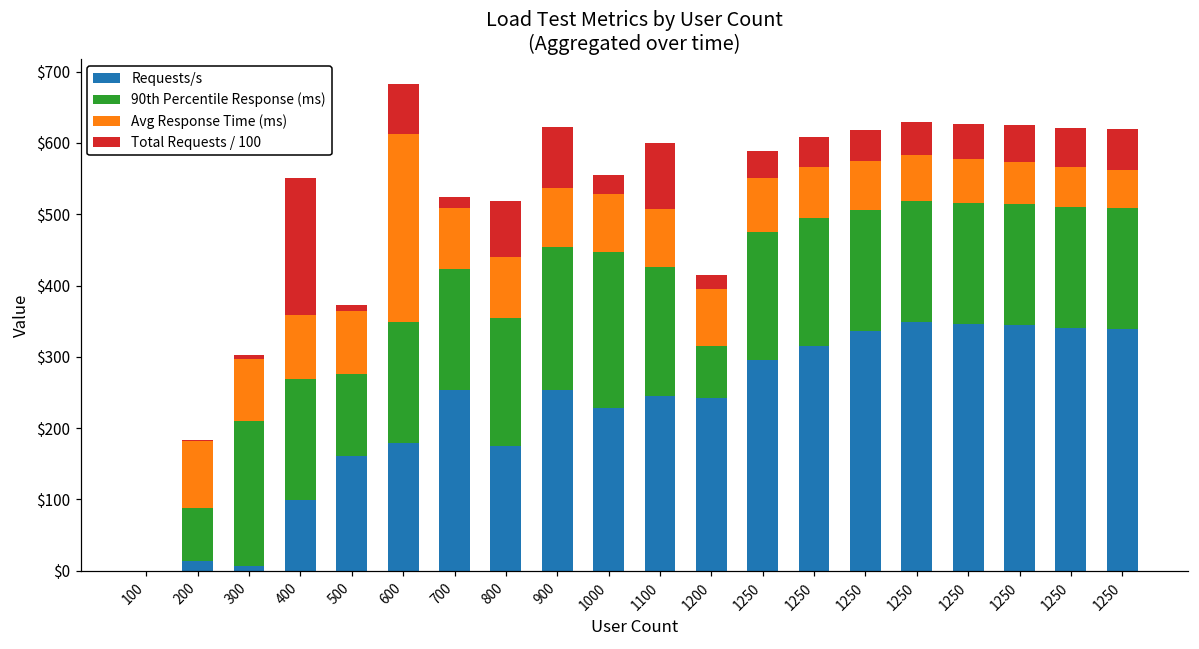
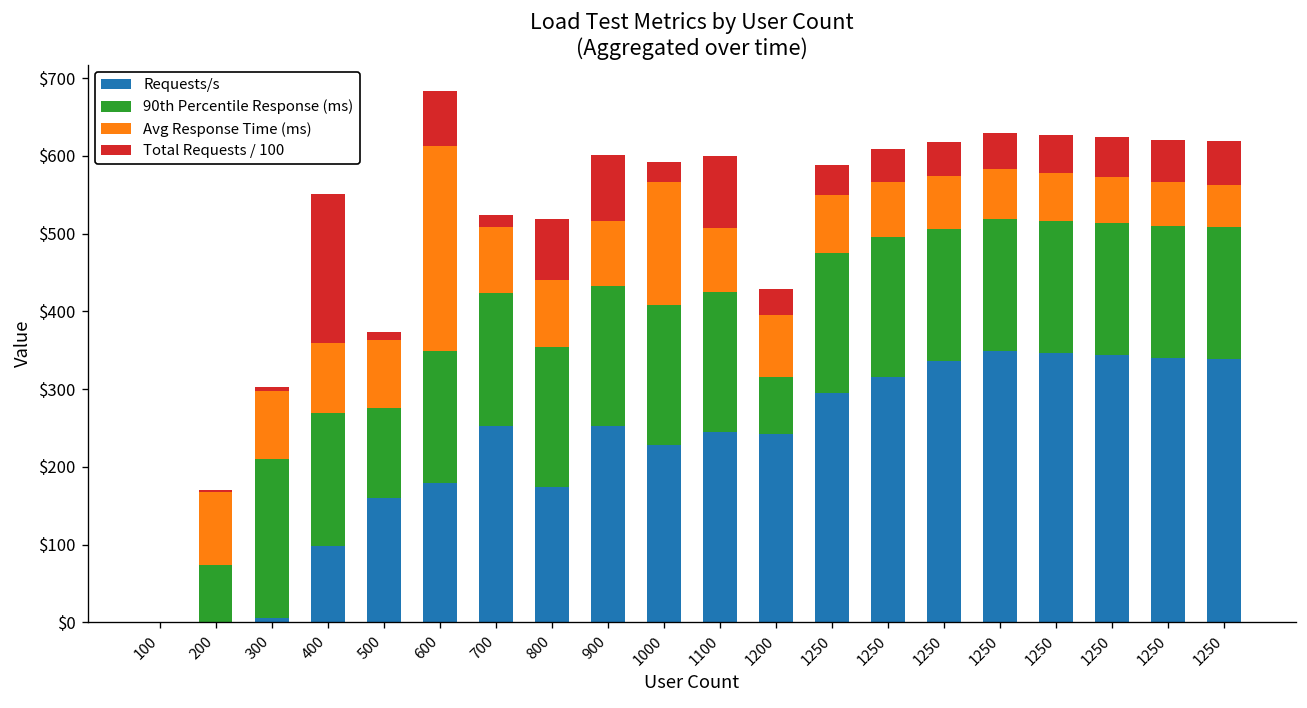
  {
    "Requests/s": {
      "100": "$0",
-     "200": "$10",
+     "200": "$0",
      "300": "$10",
      "400": "$100",
      "500": "$160",
      "600": "$180",
      "700": "$250",
      "800": "$170",
      "900": "$250",
      "1000": "$230",
      "1100": "$250",
      "1200": "$240"
    },
    "90th Percentile Response (ms)": {
      "100": "$0",
      "200": "$70",
      "300": "$200",
      "400": "$170",
      "500": "$120",
      "600": "$170",
      "700": "$170",
      "800": "$180",
-     "900": "$200",
-     "1000": "$220",
+     "900": "$180",
+     "1000": "$180",
      "1100": "$180",
      "1200": "$70"
    },
    "Avg Response Time (ms)": {
      "100": "$0",
      "200": "$90",
      "300": "$90",
      "400": "$90",
      "500": "$90",
      "600": "$260",
      "700": "$90",
      "800": "$90",
      "900": "$80",
-     "1000": "$80",
+     "1000": "$160",
      "1100": "$80",
      "1200": "$80"
    },
    "Total Requests / 100": {
      "100": "$0",
      "300": "$0",
      "400": "$190",
      "500": "$10",
      "600": "$70",
      "700": "$20",
      "800": "$80",
      "900": "$90",
      "1000": "$30",
      "1100": "$90",
-     "1200": "$20"
+     "1200": "$30"
    }
  }
